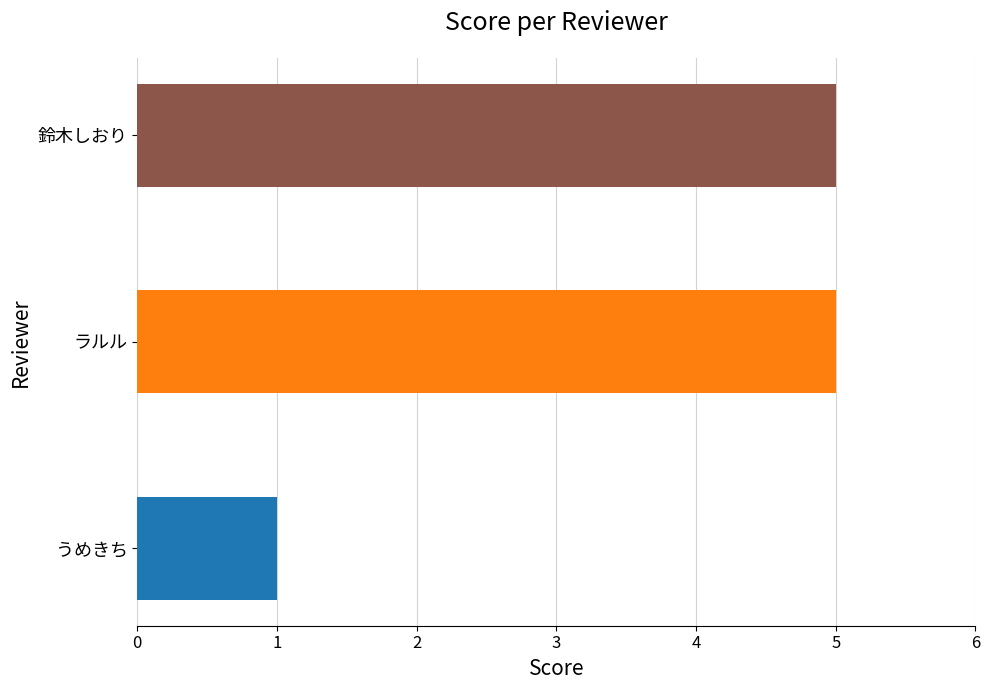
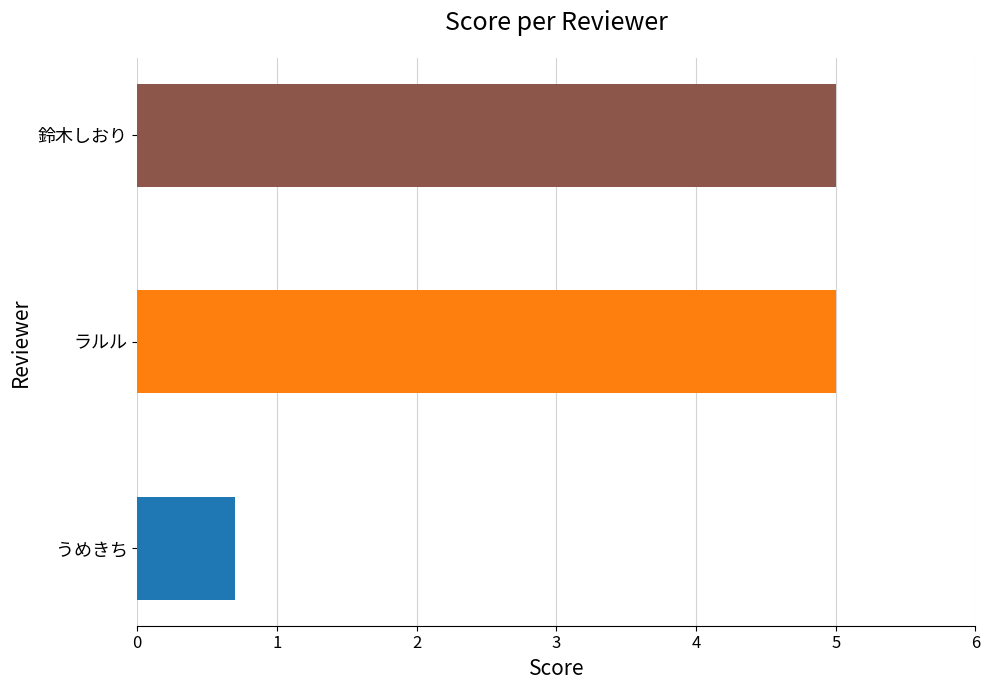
  {
    "鈴木しおり": 5.0,
    "ラルル": 5.0,
-   "うめきち": 1.0
+   "うめきち": 0.7
  }
